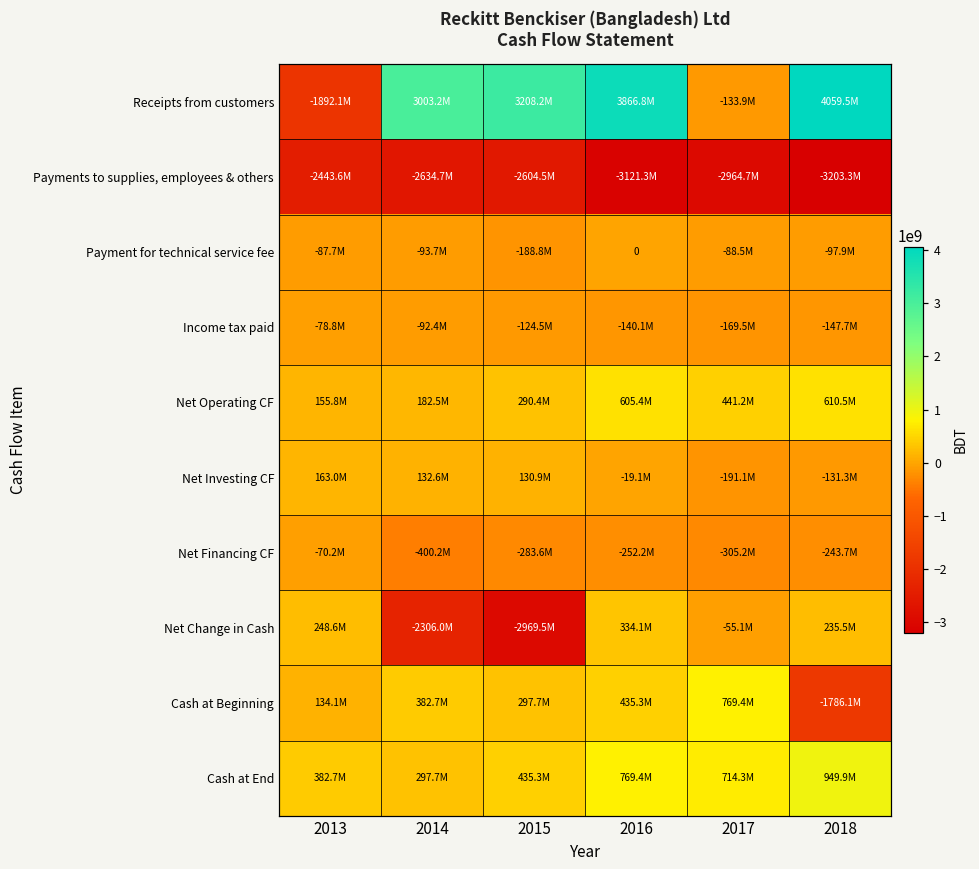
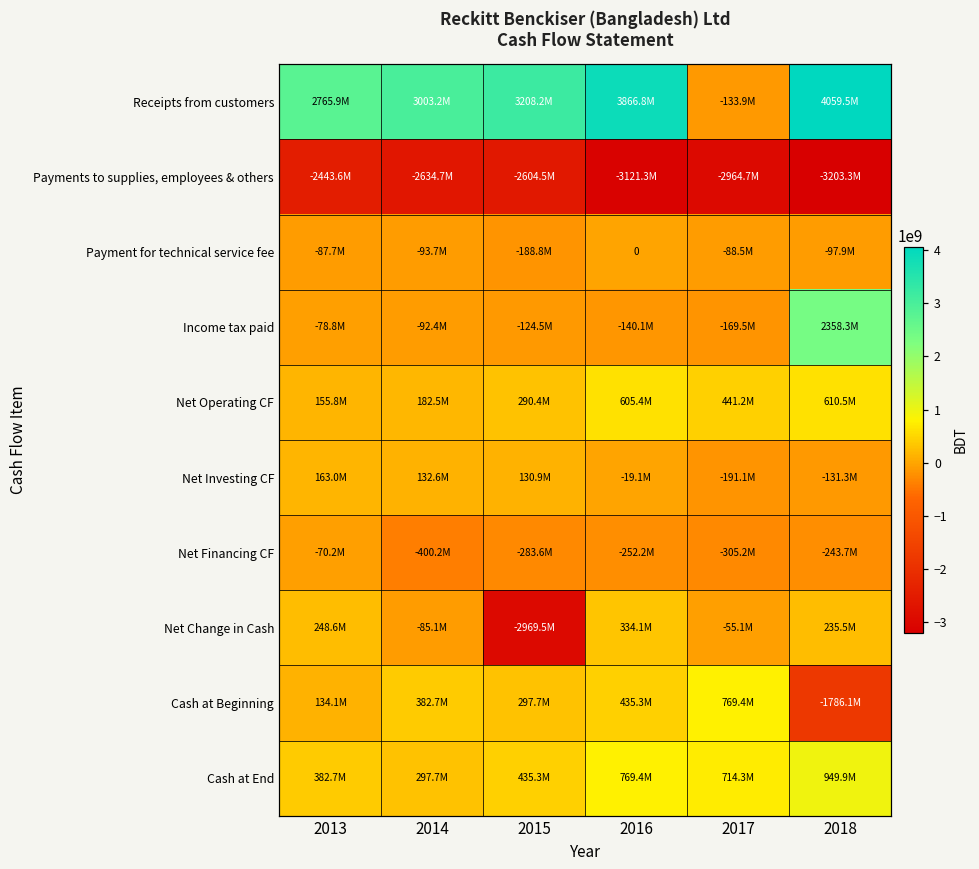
  {
    "Receipts from customers": {
-     "2013": "-1892.1M",
+     "2013": "2765.9M",
      "2014": "3003.2M",
      "2015": "3208.2M",
      "2016": "3866.8M",
      "2017": "-133.9M",
      "2018": "4059.5M"
    },
    "Payments to supplies, employees & others": {
      "2013": "-2443.6M",
      "2014": "-2634.7M",
      "2015": "-2604.5M",
      "2016": "-3121.3M",
      "2017": "-2964.7M",
      "2018": "-3203.3M"
    },
    "Payment for technical service fee": {
      "2013": "-87.7M",
      "2014": "-93.7M",
      "2015": "-188.8M",
      "2016": "0",
      "2017": "-88.5M",
      "2018": "-97.9M"
    },
    "Income tax paid": {
      "2013": "-78.8M",
      "2014": "-92.4M",
      "2015": "-124.5M",
      "2016": "-140.1M",
      "2017": "-169.5M",
-     "2018": "-147.7M"
+     "2018": "2358.3M"
    },
    "Net Operating CF": {
      "2013": "155.8M",
      "2014": "182.5M",
      "2015": "290.4M",
      "2016": "605.4M",
      "2017": "441.2M",
      "2018": "610.5M"
    },
    "Net Investing CF": {
      "2013": "163.0M",
      "2014": "132.6M",
      "2015": "130.9M",
      "2016": "-19.1M",
      "2017": "-191.1M",
      "2018": "-131.3M"
    },
    "Net Financing CF": {
      "2013": "-70.2M",
      "2014": "-400.2M",
      "2015": "-283.6M",
      "2016": "-252.2M",
      "2017": "-305.2M",
      "2018": "-243.7M"
    },
    "Net Change in Cash": {
      "2013": "248.6M",
-     "2014": "-2306.0M",
+     "2014": "-85.1M",
      "2015": "-2969.5M",
      "2016": "334.1M",
      "2017": "-55.1M",
      "2018": "235.5M"
    },
    "Cash at Beginning": {
      "2013": "134.1M",
      "2014": "382.7M",
      "2015": "297.7M",
      "2016": "435.3M",
      "2017": "769.4M",
      "2018": "-1786.1M"
    },
    "Cash at End": {
      "2013": "382.7M",
      "2014": "297.7M",
      "2015": "435.3M",
      "2016": "769.4M",
      "2017": "714.3M",
      "2018": "949.9M"
    }
  }
